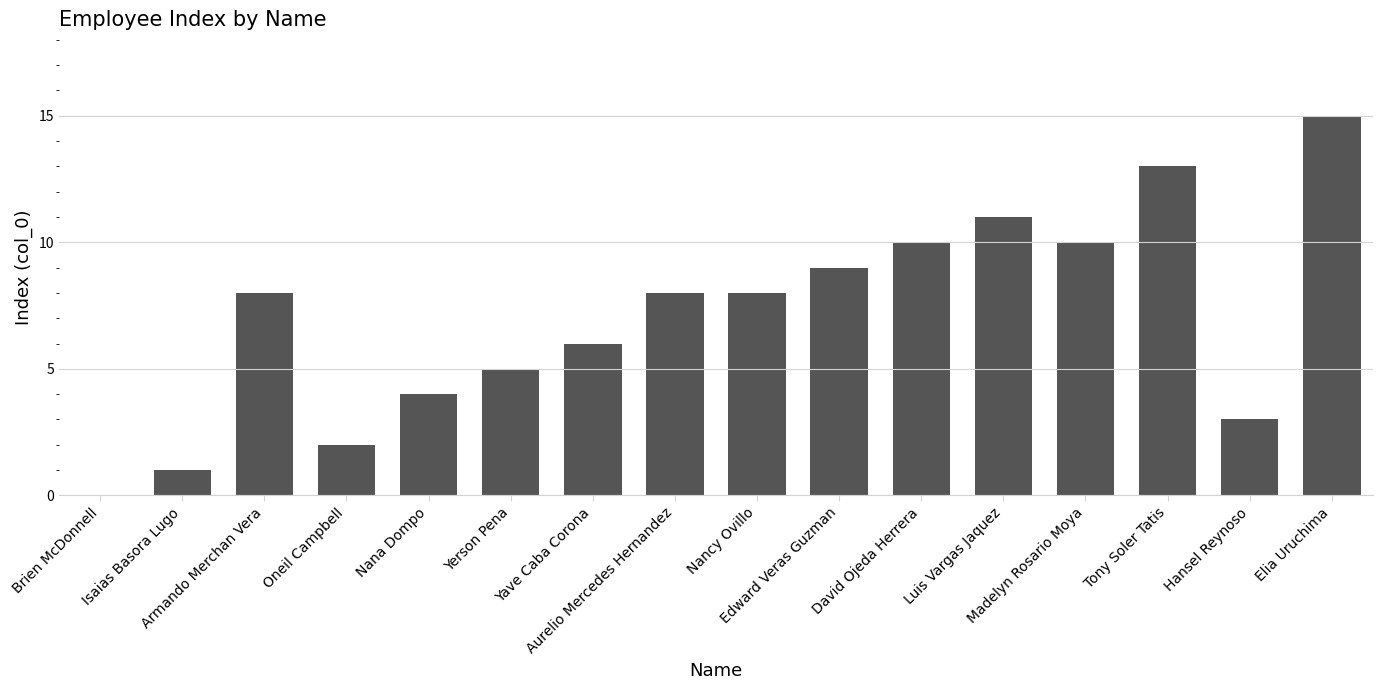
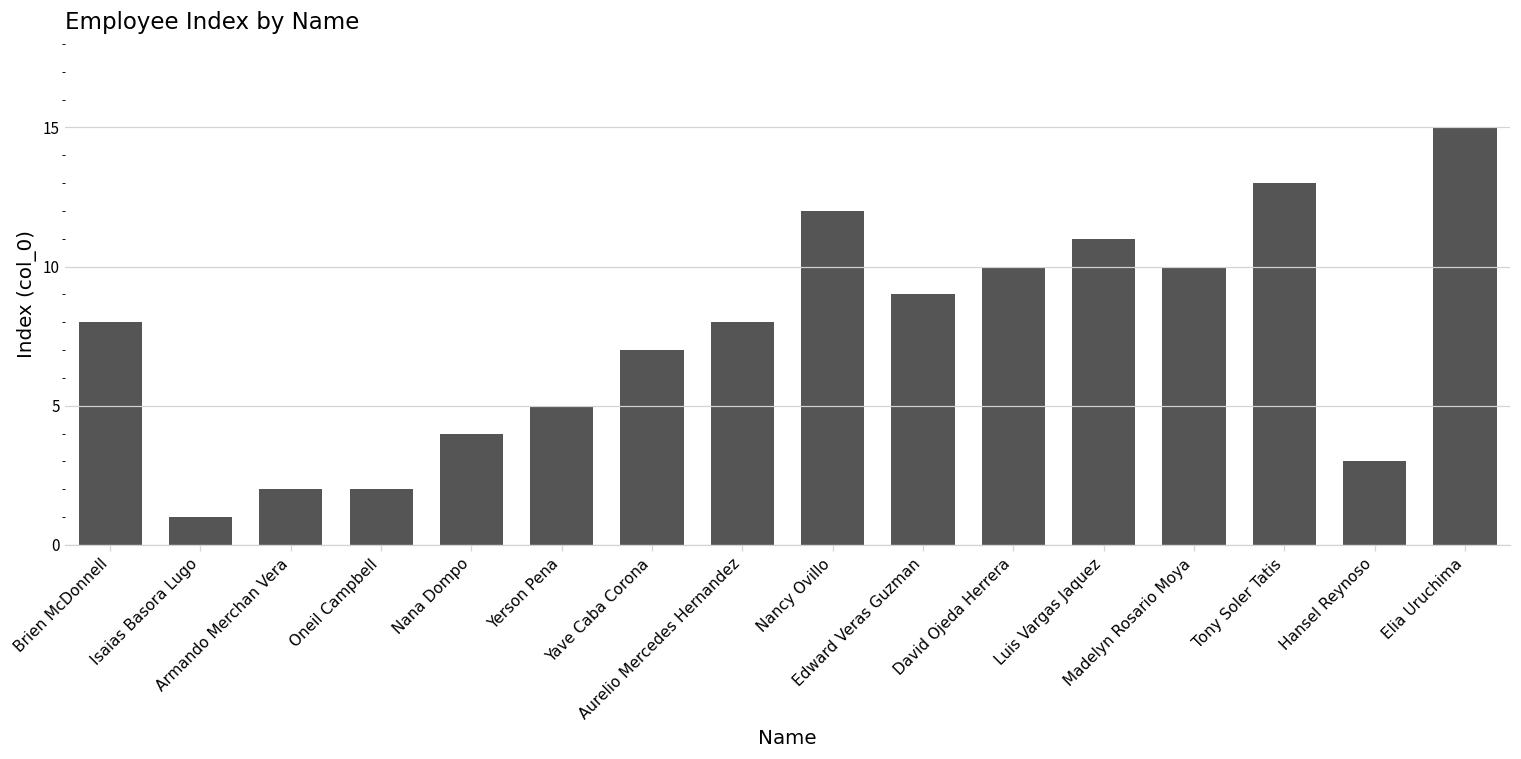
  {
-   "Brien McDonnell": 0,
+   "Brien McDonnell": 8,
    "Isaias Basora Lugo": 1,
-   "Armando Merchan Vera": 8,
+   "Armando Merchan Vera": 2,
    "Oneil Campbell": 2,
    "Nana Dompo": 4,
    "Yerson Pena": 5,
-   "Yave Caba Corona": 6,
+   "Yave Caba Corona": 7,
    "Aurelio Mercedes Hernandez": 8,
-   "Nancy Ovillo": 8,
+   "Nancy Ovillo": 12,
    "Edward Veras Guzman": 9,
    "David Ojeda Herrera": 10,
    "Luis Vargas Jaquez": 11,
    "Madelyn Rosario Moya": 10,
    "Tony Soler Tatis": 13,
    "Hansel Reynoso": 3,
    "Elia Uruchima": 15
  }
